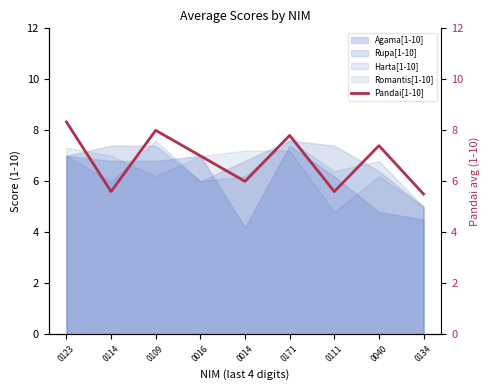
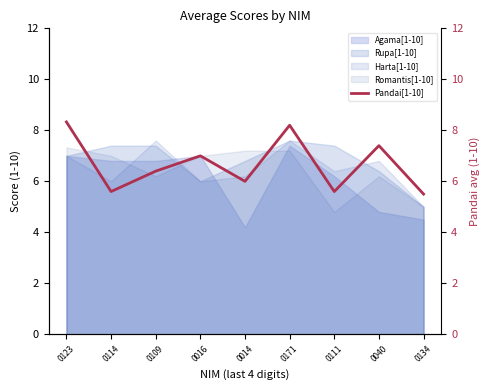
  {
    "Pandai[1-10]": {
      "0123": 8.3,
      "0114": 5.6,
-     "0109": 8.0,
+     "0109": 6.4,
      "0016": 7.0,
      "0014": 6.0,
-     "0171": 7.8,
+     "0171": 8.2,
      "0111": 5.6,
      "0040": 7.4,
      "0134": 5.5
    }
  }
